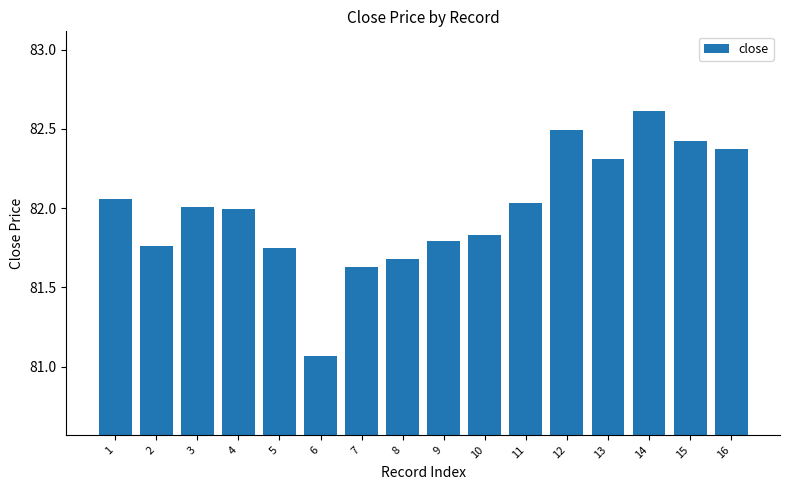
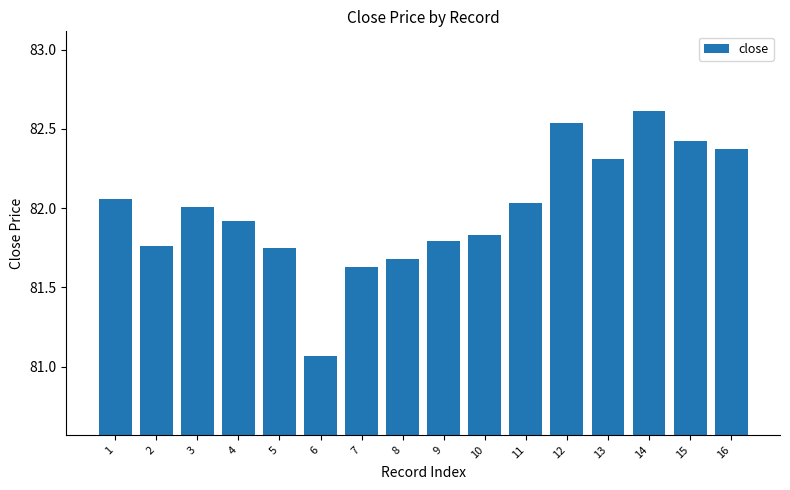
  {
    "1": 82.06,
    "2": 81.76,
    "3": 82.01,
-   "4": 81.99,
+   "4": 81.92,
    "5": 81.75,
    "6": 81.07,
    "7": 81.63,
    "8": 81.68,
    "9": 81.79,
    "10": 81.83,
    "11": 82.03,
-   "12": 82.49,
+   "12": 82.54,
    "13": 82.31,
    "14": 82.61,
    "15": 82.43,
    "16": 82.37
  }
